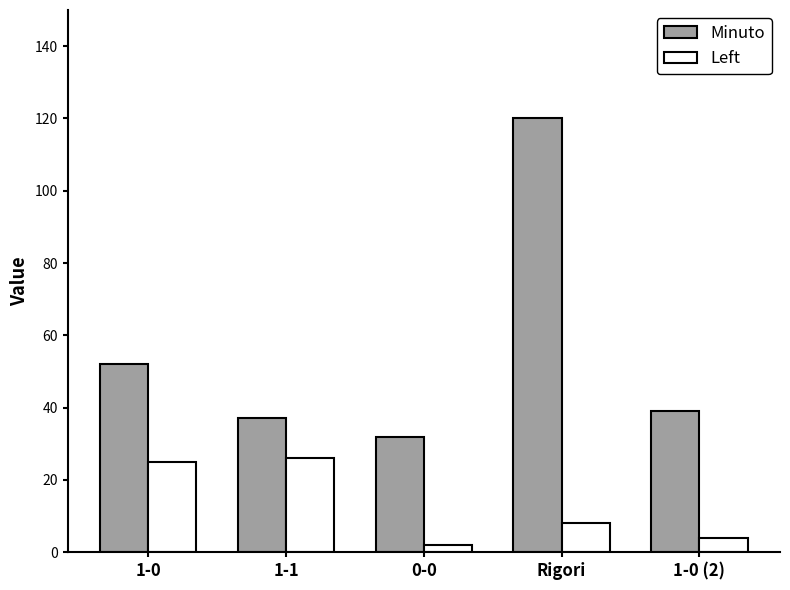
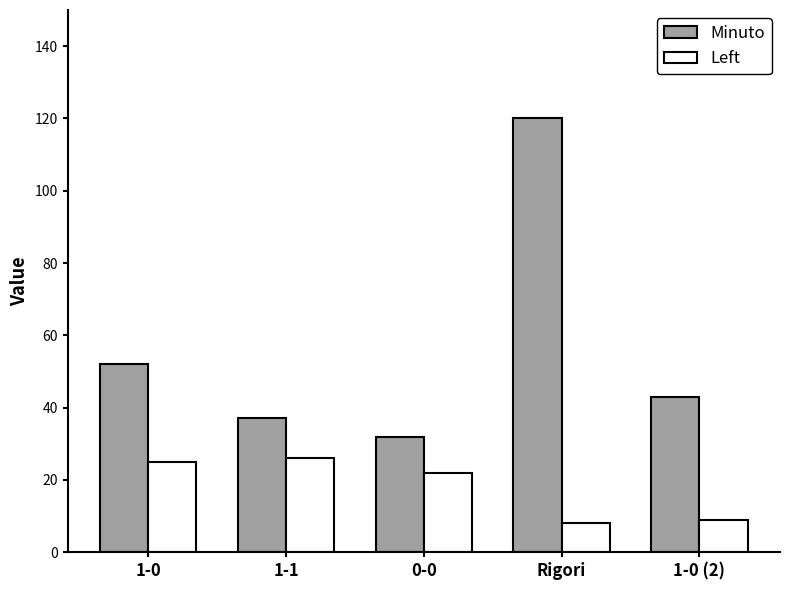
  {
    "Minuto": {
      "1-0": 52,
      "1-1": 37,
      "0-0": 32,
      "Rigori": 120,
-     "1-0 (2)": 39
+     "1-0 (2)": 43
    },
    "Left": {
      "1-0": 25,
      "1-1": 26,
-     "0-0": 2,
+     "0-0": 22,
      "Rigori": 8,
-     "1-0 (2)": 4
+     "1-0 (2)": 9
    }
  }
